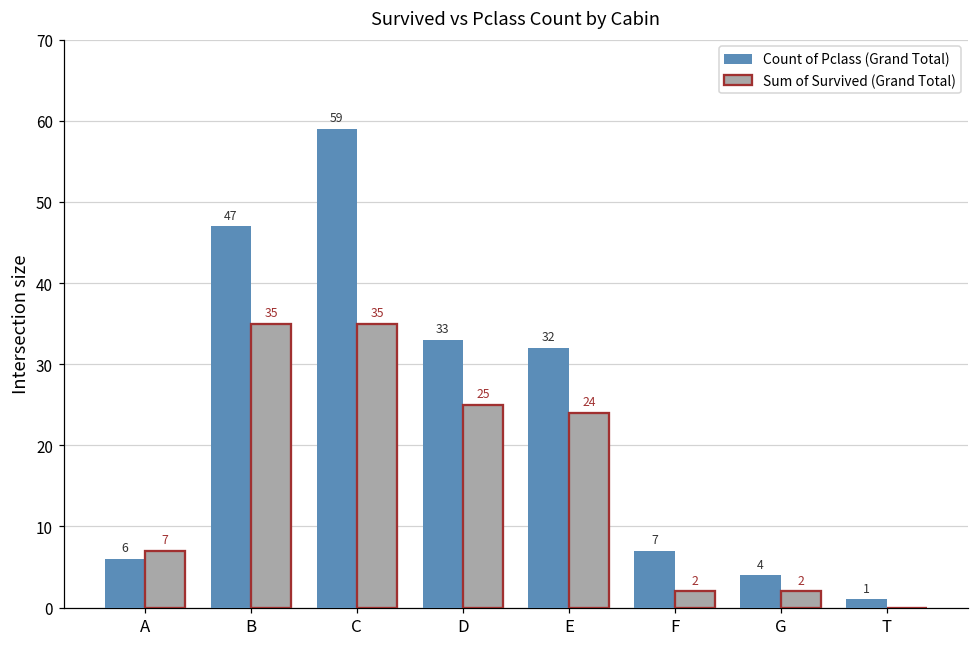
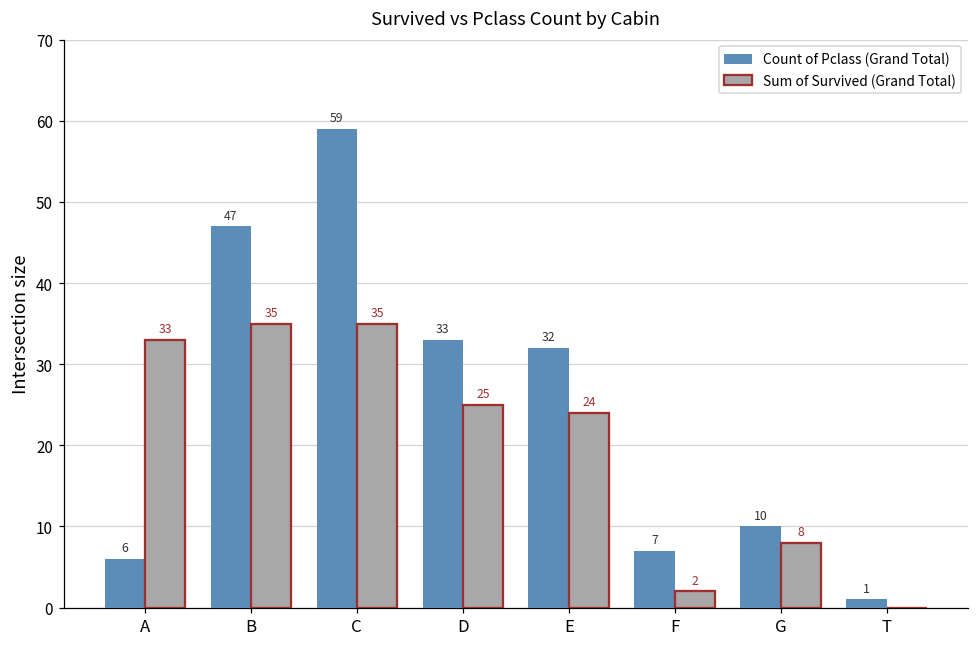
  {
    "Count of Pclass (Grand Total)": {
      "A": 6,
      "B": 47,
      "C": 59,
      "D": 33,
      "E": 32,
      "F": 7,
-     "G": 4,
+     "G": 10,
      "T": 1
    },
    "Sum of Survived (Grand Total)": {
-     "A": 7,
+     "A": 33,
      "B": 35,
      "C": 35,
      "D": 25,
      "E": 24,
      "F": 2,
-     "G": 2
+     "G": 8
    }
  }
